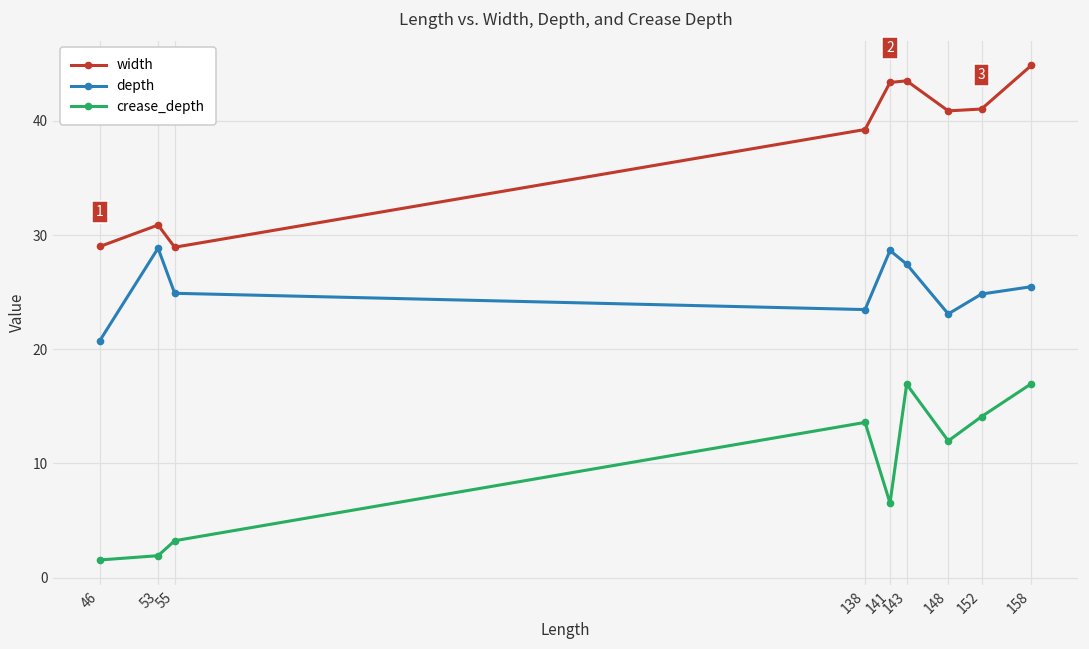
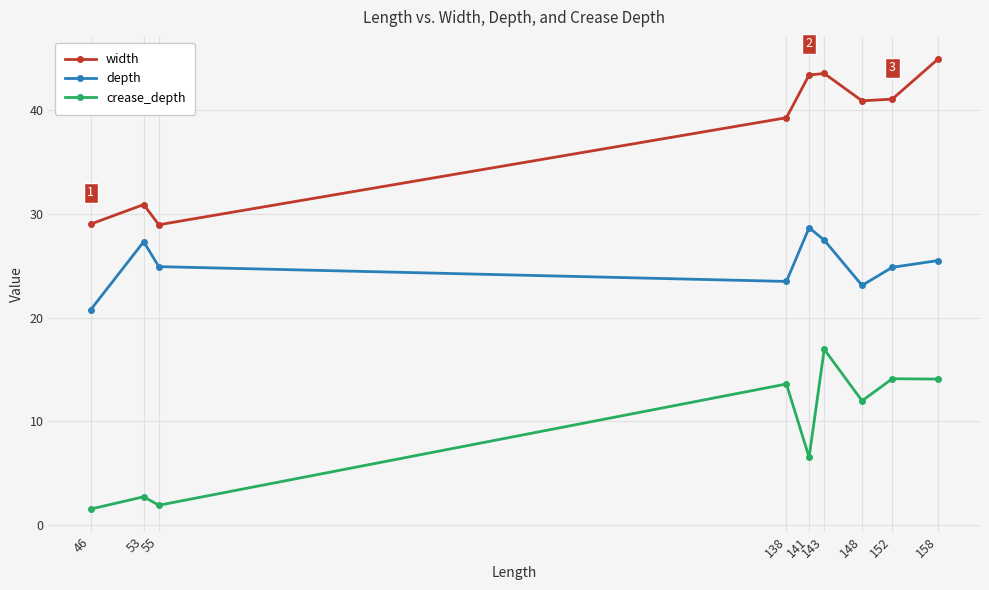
  {
    "width": {
      "53": 30.9,
      "55": 28.9,
      "138": 39.3,
      "143": 43.5,
      "148": 40.9,
      "158": 44.9
    },
    "depth": {
      "46": 20.8,
-     "53": 28.9,
+     "53": 27.3,
      "55": 24.9,
      "138": 23.5,
      "141": 28.7,
      "143": 27.5,
      "148": 23.1,
      "152": 24.8,
      "158": 25.5
    },
    "crease_depth": {
      "46": 1.5,
-     "53": 1.9,
-     "55": 3.2,
+     "53": 2.7,
+     "55": 1.9,
      "138": 13.6,
      "141": 6.5,
      "143": 16.9,
      "148": 12.0,
      "152": 14.1,
-     "158": 17.0
+     "158": 14.1
    }
  }
